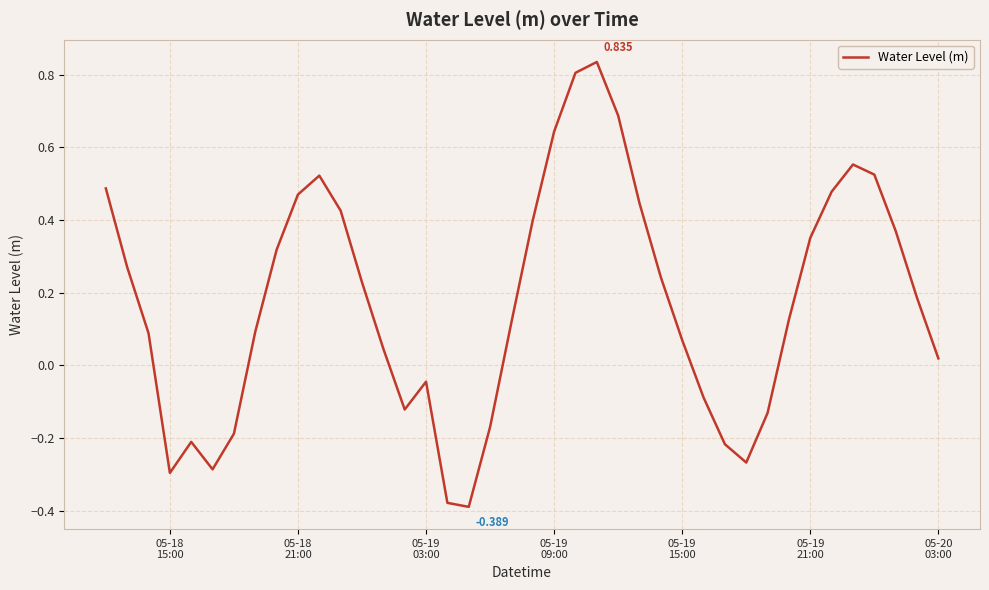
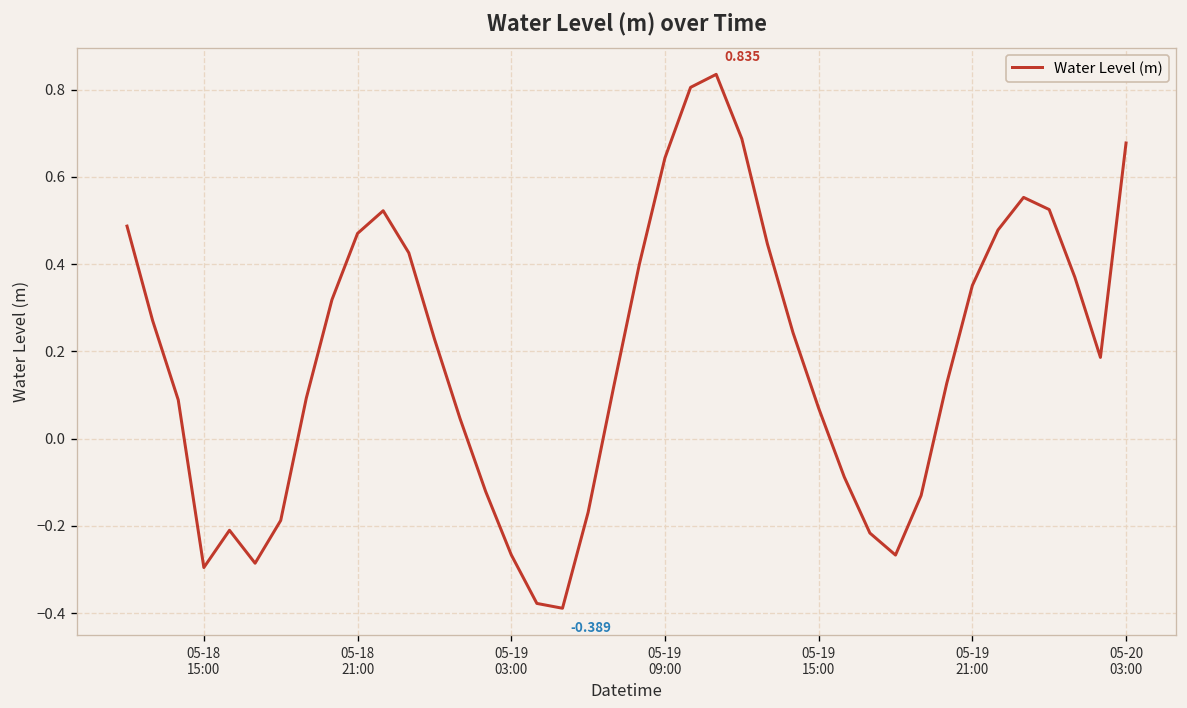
  {
    "05-18 15:00": -0.30,
    "05-18 21:00": 0.47,
-   "05-19 03:00": -0.04,
+   "05-19 03:00": -0.27,
    "05-19 09:00": 0.64,
    "05-19 15:00": 0.07,
    "05-19 21:00": 0.35,
-   "05-20 03:00": 0.02
+   "05-20 03:00": 0.68
  }
